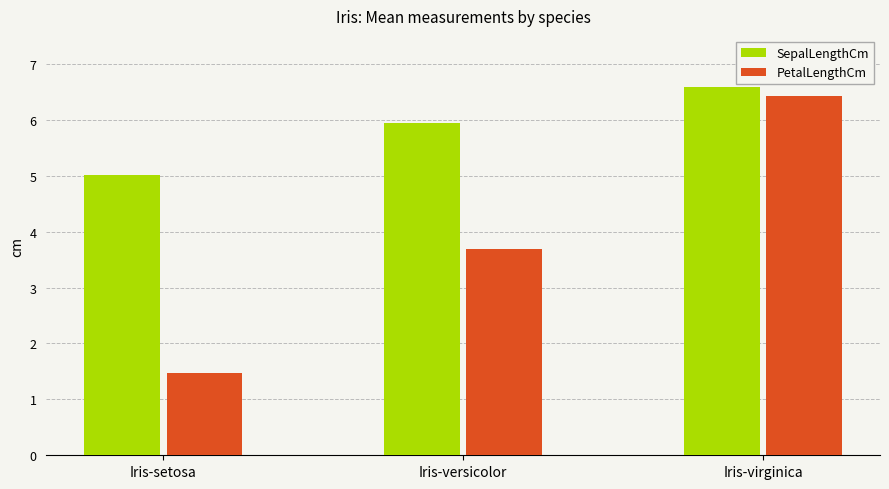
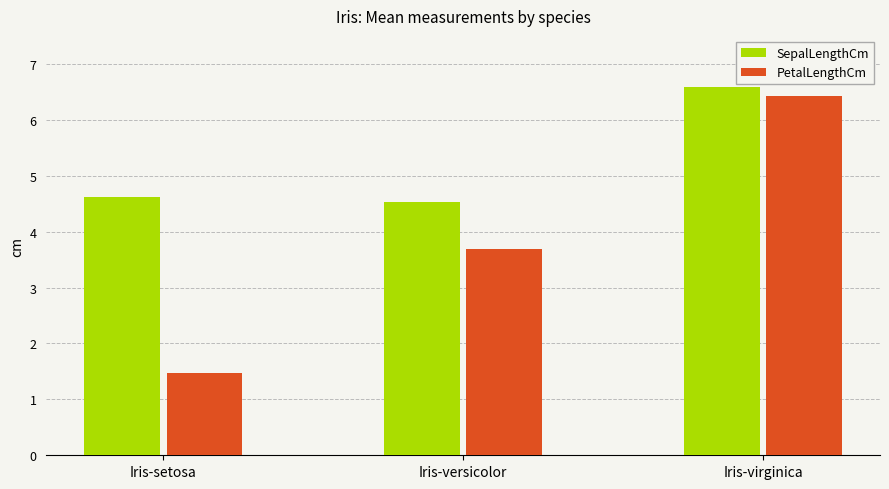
  {
    "SepalLengthCm": {
-     "Iris-setosa": 5.0,
-     "Iris-versicolor": 5.9,
+     "Iris-setosa": 4.6,
+     "Iris-versicolor": 4.5,
      "Iris-virginica": 6.6
    },
    "PetalLengthCm": {
      "Iris-setosa": 1.5,
      "Iris-versicolor": 3.7,
      "Iris-virginica": 6.4
    }
  }
